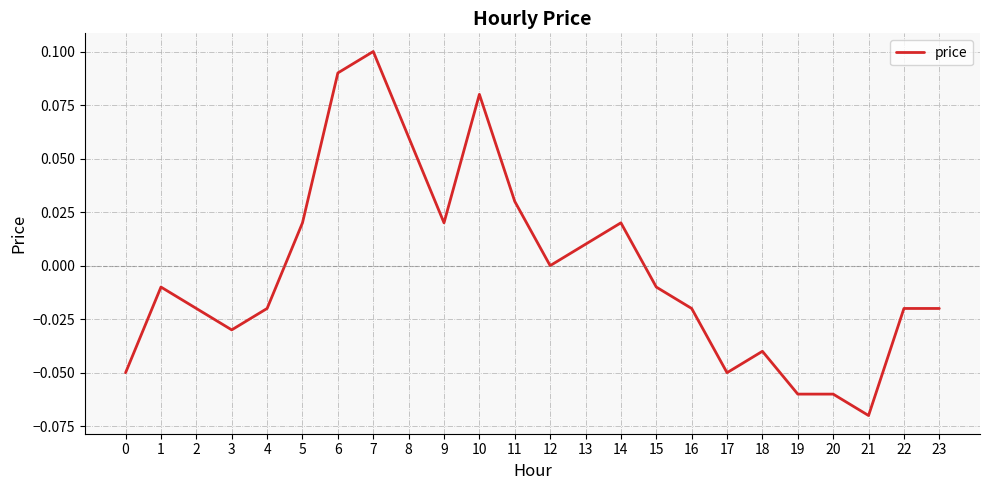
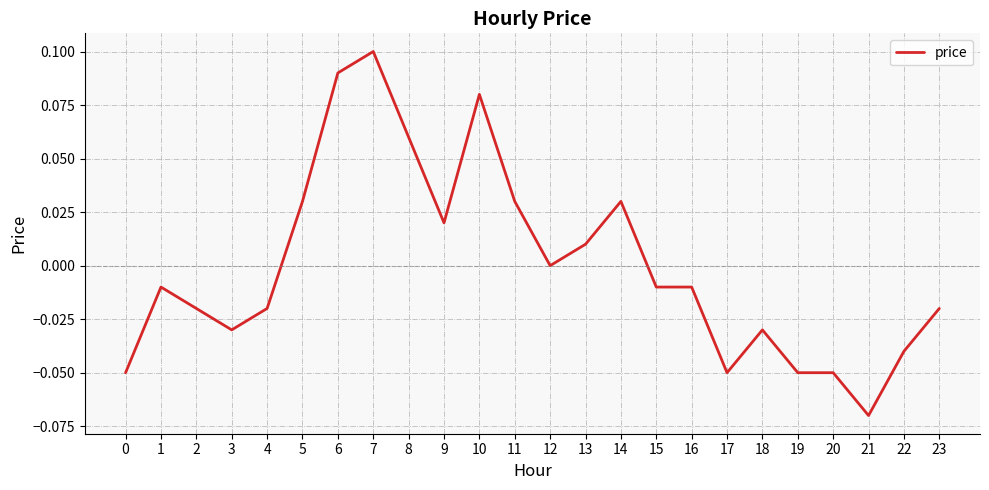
  {
    "0": -0.05,
    "1": -0.01,
    "2": -0.02,
    "3": -0.03,
    "4": -0.02,
-   "5": 0.02,
+   "5": 0.03,
    "6": 0.09,
    "7": 0.10,
    "8": 0.06,
    "9": 0.02,
    "10": 0.08,
    "11": 0.03,
    "12": 0.00,
    "13": 0.01,
-   "14": 0.02,
+   "14": 0.03,
    "15": -0.01,
-   "16": -0.02,
+   "16": -0.01,
    "17": -0.05,
-   "18": -0.04,
-   "19": -0.06,
-   "20": -0.06,
+   "18": -0.03,
+   "19": -0.05,
+   "20": -0.05,
    "21": -0.07,
-   "22": -0.02,
+   "22": -0.04,
    "23": -0.02
  }
